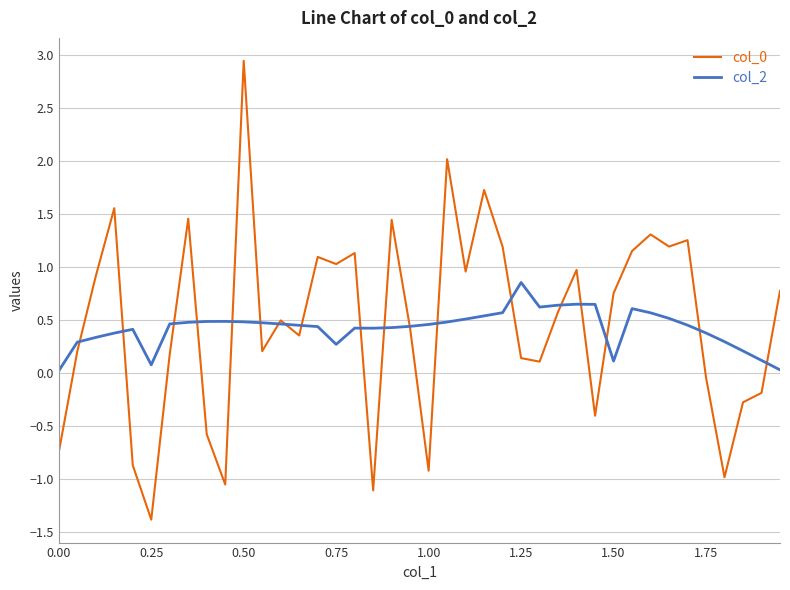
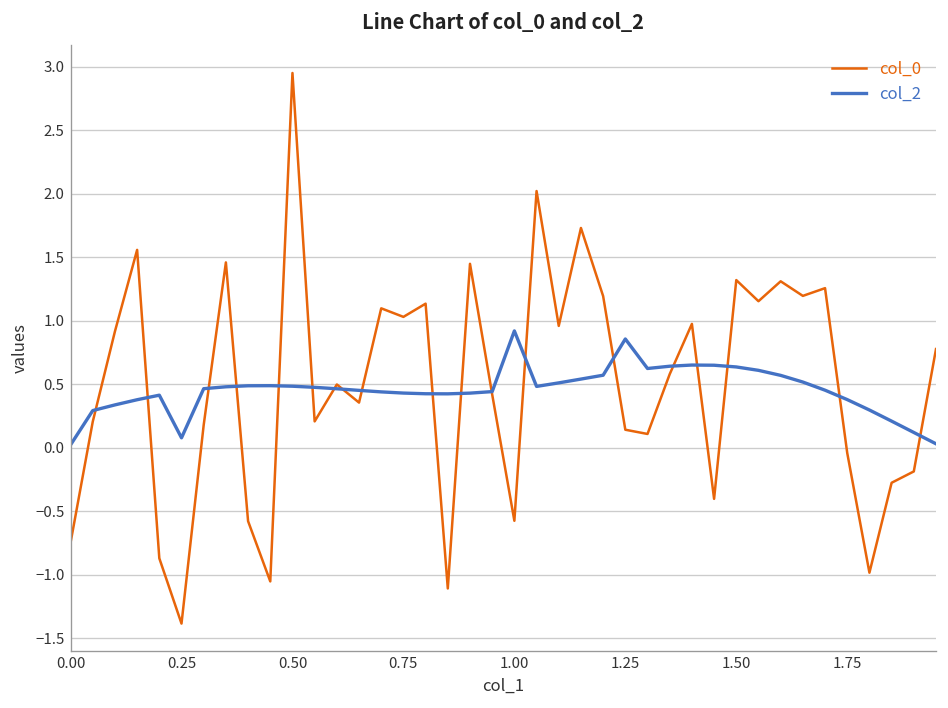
  {
    "col_0": {
      "0.00": -0.75,
      "0.25": -1.38,
      "0.50": 2.95,
      "0.75": 1.03,
-     "1.00": -0.92,
+     "1.00": -0.58,
      "1.25": 0.14,
-     "1.50": 0.75,
+     "1.50": 1.32,
      "1.75": -0.04
    },
    "col_2": {
      "0.00": 0.02,
      "0.25": 0.08,
      "0.50": 0.48,
-     "0.75": 0.27,
-     "1.00": 0.46,
+     "0.75": 0.43,
+     "1.00": 0.92,
      "1.25": 0.86,
-     "1.50": 0.11,
+     "1.50": 0.64,
      "1.75": 0.38
    }
  }
